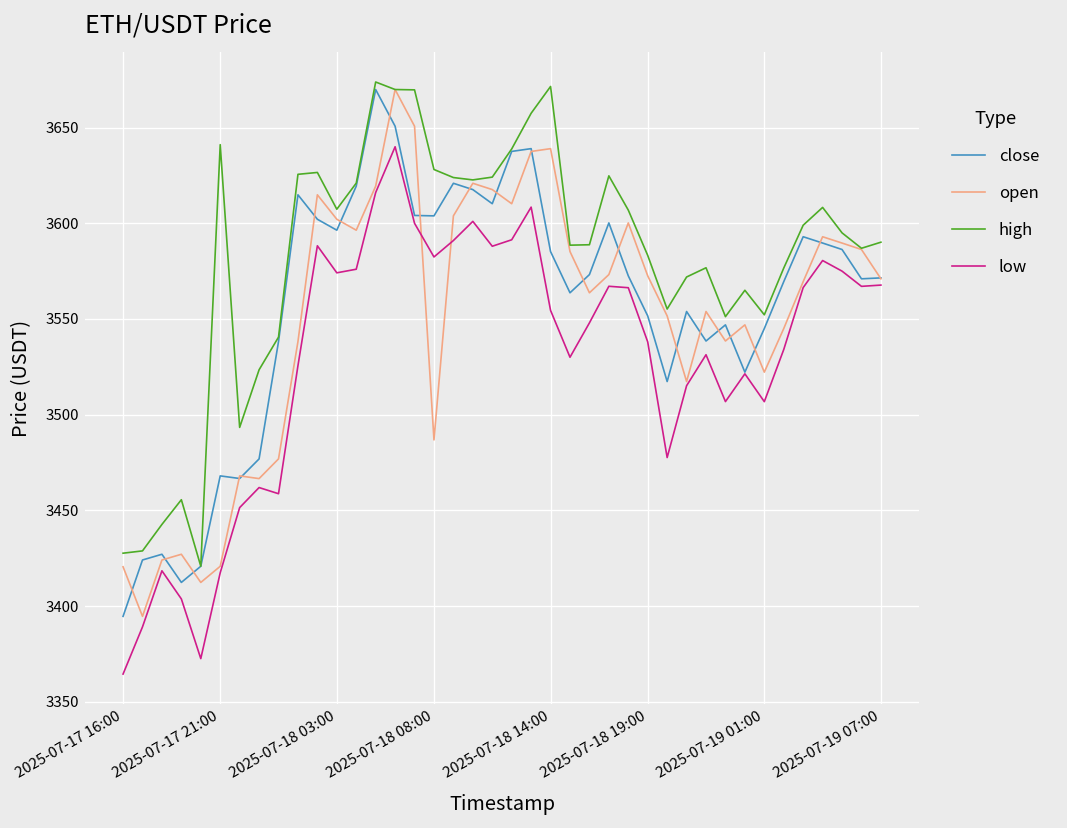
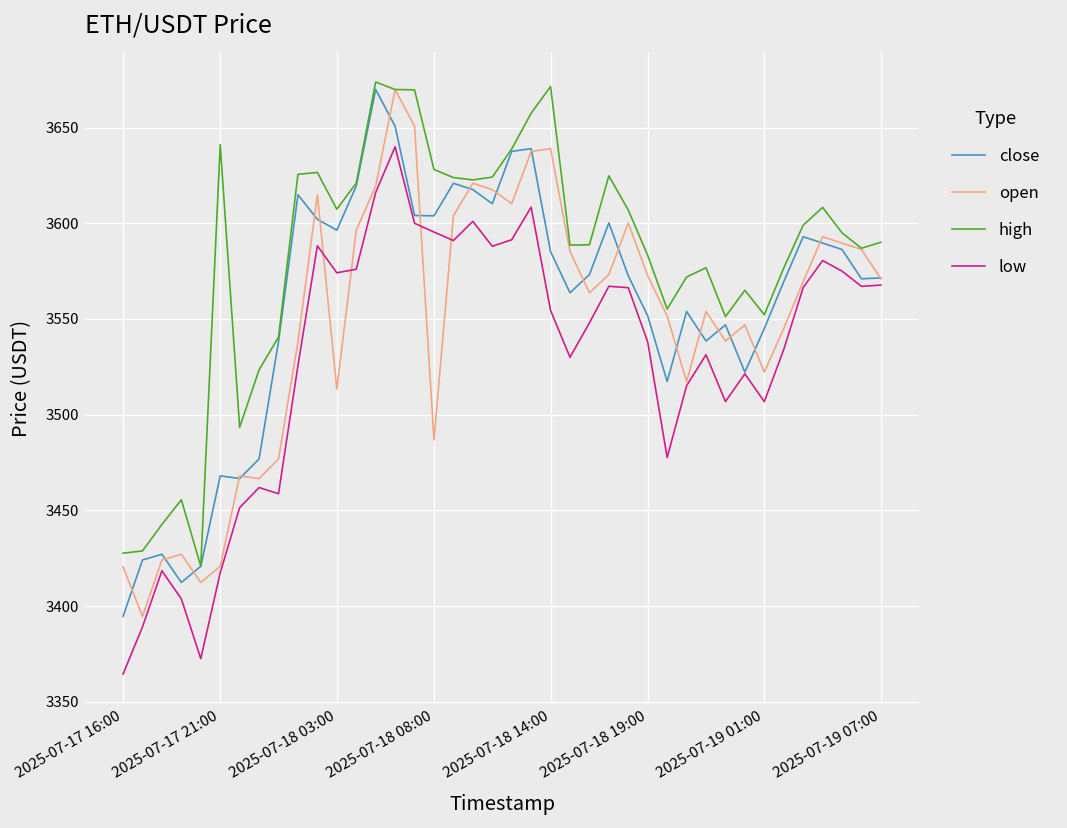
  {
    "close": {
      "2025-07-17 16:00": 3395,
      "2025-07-17 21:00": 3468,
      "2025-07-18 03:00": 3596,
      "2025-07-18 08:00": 3604,
      "2025-07-18 14:00": 3585,
      "2025-07-18 19:00": 3552,
      "2025-07-19 01:00": 3545
    },
    "open": {
      "2025-07-17 16:00": 3420,
      "2025-07-17 21:00": 3421,
-     "2025-07-18 03:00": 3602,
+     "2025-07-18 03:00": 3513,
      "2025-07-18 08:00": 3487,
      "2025-07-18 14:00": 3639,
      "2025-07-18 19:00": 3573,
      "2025-07-19 01:00": 3522
    },
    "high": {
      "2025-07-17 16:00": 3428,
      "2025-07-17 21:00": 3641,
      "2025-07-18 03:00": 3607,
      "2025-07-18 08:00": 3628,
      "2025-07-18 14:00": 3672,
      "2025-07-18 19:00": 3583,
      "2025-07-19 01:00": 3552,
      "2025-07-19 07:00": 3590
    },
    "low": {
      "2025-07-17 16:00": 3364,
      "2025-07-17 21:00": 3417,
      "2025-07-18 03:00": 3574,
-     "2025-07-18 08:00": 3582,
+     "2025-07-18 08:00": 3595,
      "2025-07-18 14:00": 3554,
      "2025-07-18 19:00": 3538,
      "2025-07-19 01:00": 3507,
      "2025-07-19 07:00": 3568
    }
  }
